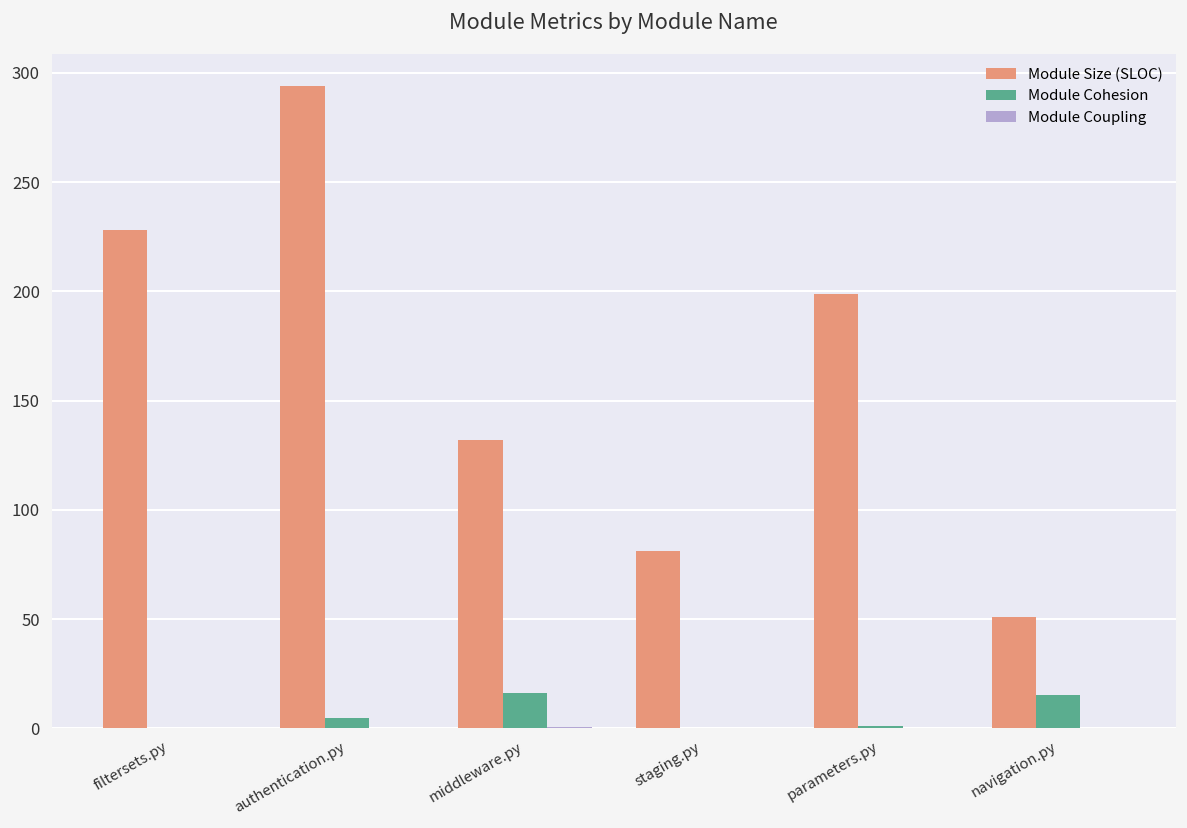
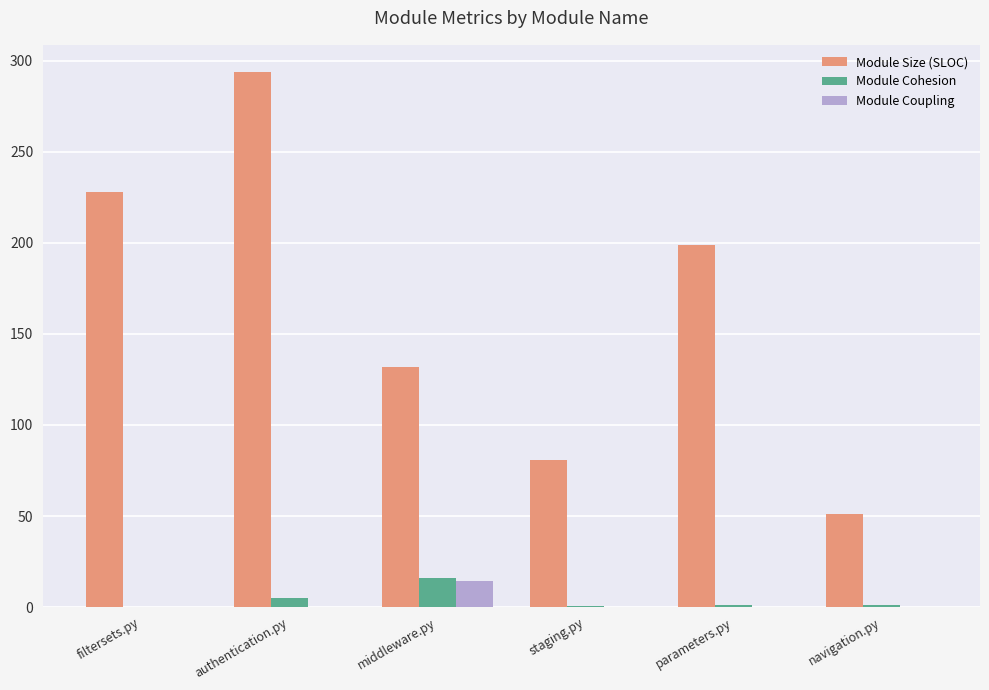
  {
    "Module Size (SLOC)": {
      "filtersets.py": 228,
      "authentication.py": 294,
      "middleware.py": 132,
      "staging.py": 81,
      "parameters.py": 199,
      "navigation.py": 51
    },
    "Module Cohesion": {
      "authentication.py": 5,
      "middleware.py": 16,
-     "navigation.py": 16
+     "navigation.py": 1
    },
    "Module Coupling": {
      "filtersets.py": 0,
      "authentication.py": 0,
-     "middleware.py": 1,
+     "middleware.py": 14,
      "staging.py": 0,
      "parameters.py": 0
    }
  }
